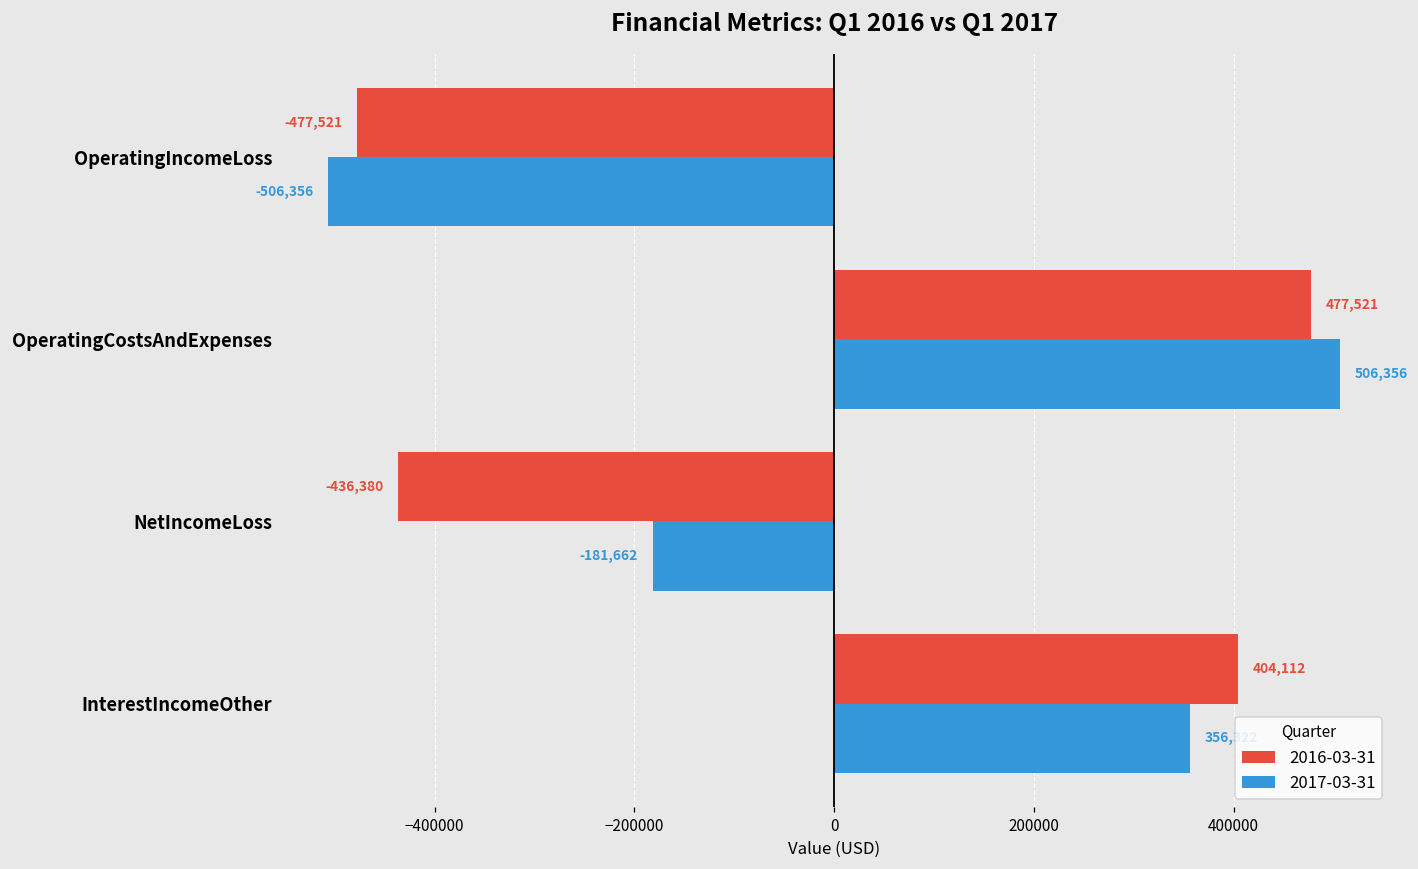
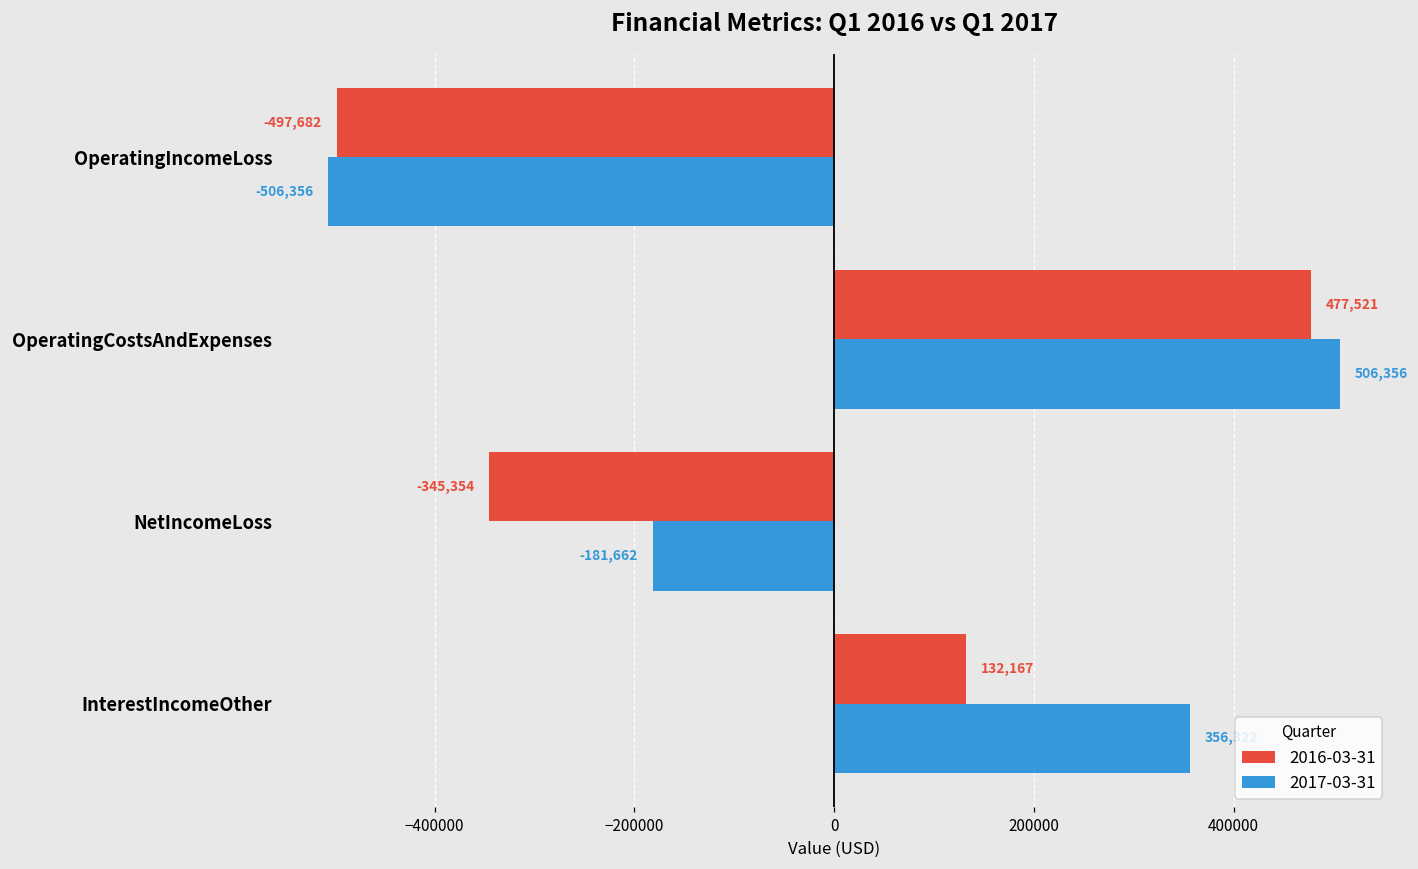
  {
    "2016-03-31": {
-     "OperatingIncomeLoss": "-477,521",
+     "OperatingIncomeLoss": "-497,682",
      "OperatingCostsAndExpenses": "477,521",
-     "NetIncomeLoss": "-436,380",
-     "InterestIncomeOther": "404,112"
+     "NetIncomeLoss": "-345,354",
+     "InterestIncomeOther": "132,167"
    },
    "2017-03-31": {
      "OperatingIncomeLoss": "-506,356",
      "OperatingCostsAndExpenses": "506,356",
      "NetIncomeLoss": "-181,662"
    }
  }
